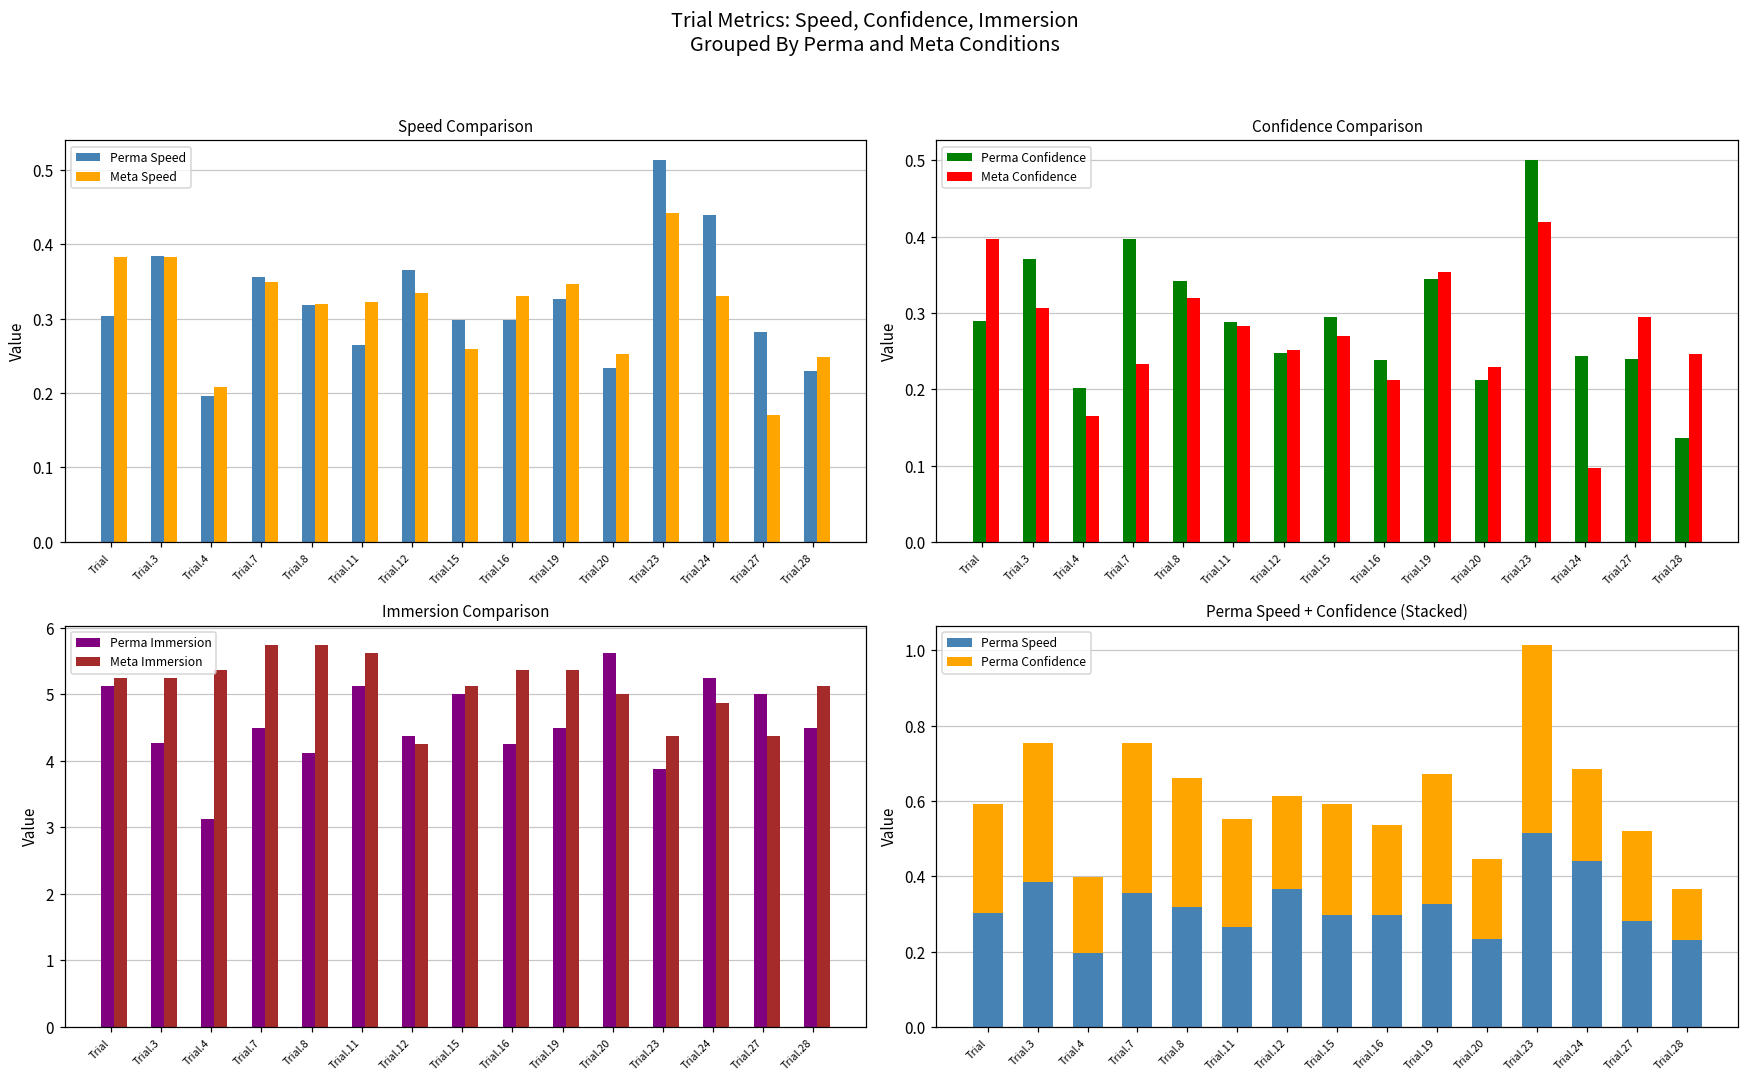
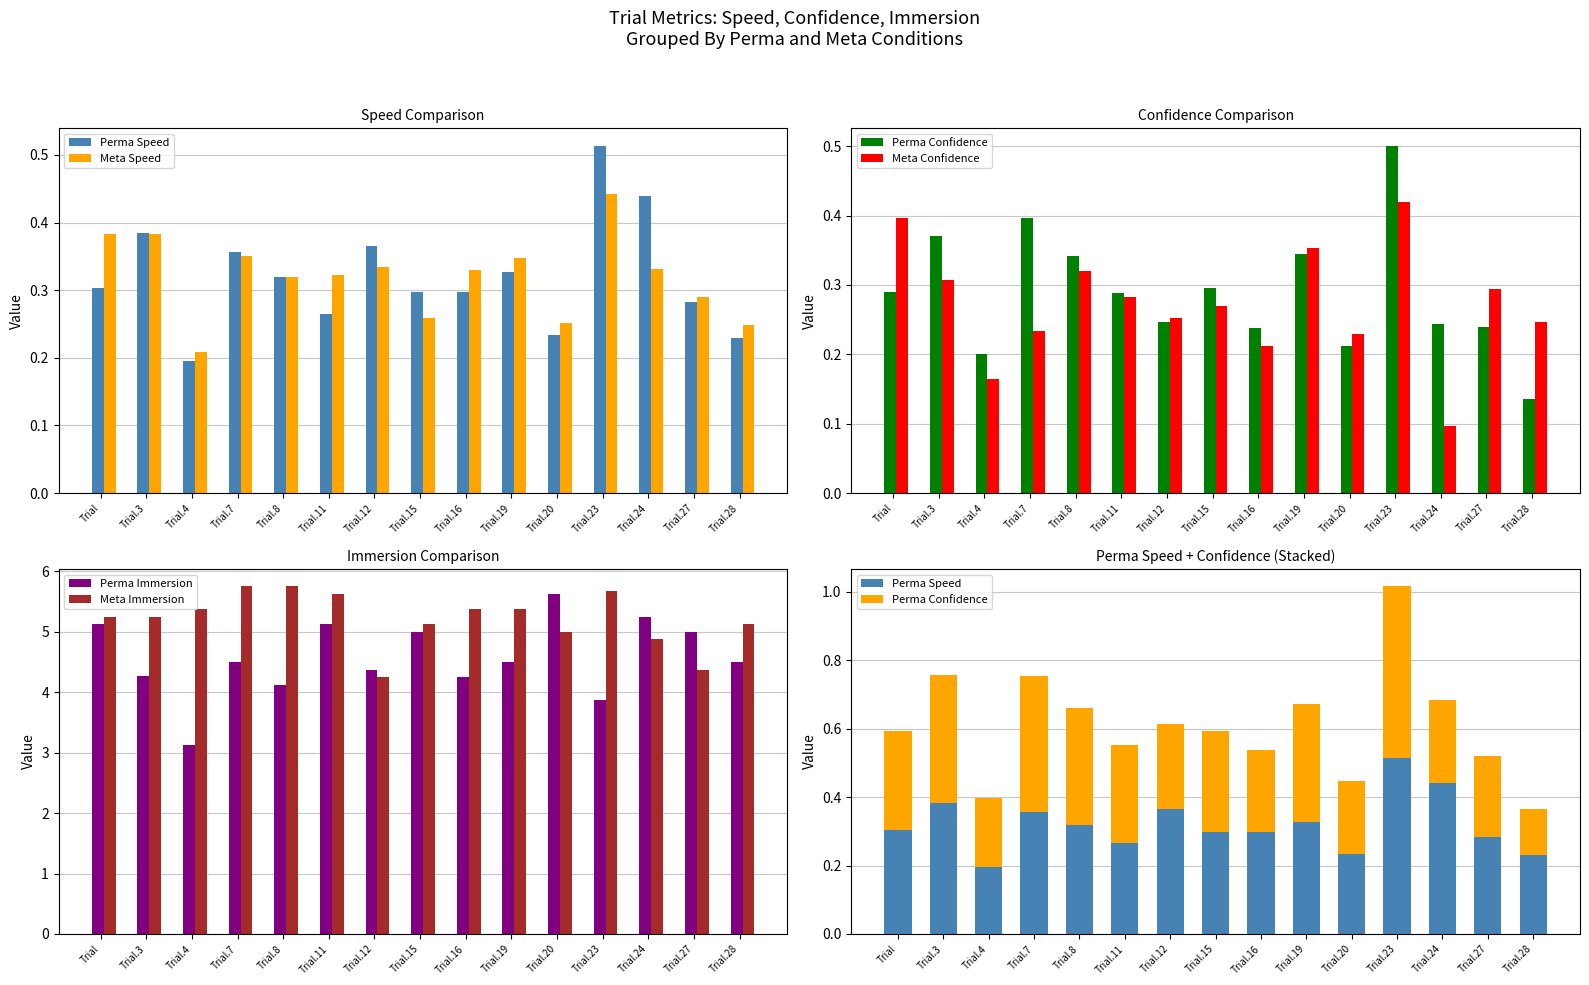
  {
    "Speed Comparison": {
      "Perma Speed": {
        "Trial": 0.30,
        "Trial.3": 0.38,
        "Trial.4": 0.20,
        "Trial.7": 0.36,
        "Trial.8": 0.32,
        "Trial.11": 0.27,
        "Trial.12": 0.37,
        "Trial.15": 0.30,
        "Trial.16": 0.30,
        "Trial.19": 0.33,
        "Trial.20": 0.23,
        "Trial.23": 0.51,
        "Trial.24": 0.44,
        "Trial.27": 0.28,
        "Trial.28": 0.23
      },
      "Meta Speed": {
        "Trial": 0.38,
        "Trial.3": 0.38,
        "Trial.4": 0.21,
        "Trial.7": 0.35,
        "Trial.8": 0.32,
        "Trial.11": 0.32,
        "Trial.12": 0.33,
        "Trial.15": 0.26,
        "Trial.16": 0.33,
        "Trial.19": 0.35,
        "Trial.20": 0.25,
        "Trial.23": 0.44,
        "Trial.24": 0.33,
-       "Trial.27": 0.17,
+       "Trial.27": 0.29,
        "Trial.28": 0.25
      }
    },
    "Confidence Comparison": {
      "Meta Confidence": {
        "Trial": 0.40,
        "Trial.3": 0.31,
        "Trial.4": 0.17,
        "Trial.7": 0.23,
        "Trial.8": 0.32,
        "Trial.11": 0.28,
        "Trial.12": 0.25,
        "Trial.15": 0.27,
        "Trial.16": 0.21,
        "Trial.19": 0.35,
        "Trial.20": 0.23,
        "Trial.23": 0.42,
        "Trial.24": 0.10,
        "Trial.27": 0.29,
        "Trial.28": 0.25
      }
    },
    "Immersion Comparison": {
      "Perma Immersion": {
        "Trial": 5.1,
        "Trial.3": 4.3,
        "Trial.4": 3.1,
        "Trial.7": 4.5,
        "Trial.8": 4.1,
        "Trial.11": 5.1,
        "Trial.12": 4.4,
        "Trial.15": 5.0,
        "Trial.16": 4.3,
        "Trial.19": 4.5,
        "Trial.20": 5.6,
        "Trial.23": 3.9,
        "Trial.24": 5.3,
        "Trial.27": 5.0,
        "Trial.28": 4.5
      },
      "Meta Immersion": {
        "Trial": 5.3,
        "Trial.3": 5.3,
        "Trial.4": 5.4,
        "Trial.7": 5.8,
        "Trial.8": 5.8,
        "Trial.11": 5.6,
        "Trial.12": 4.3,
        "Trial.15": 5.1,
        "Trial.16": 5.4,
        "Trial.19": 5.4,
        "Trial.20": 5.0,
-       "Trial.23": 4.4,
+       "Trial.23": 5.7,
        "Trial.24": 4.9,
        "Trial.27": 4.4,
        "Trial.28": 5.1
      }
    },
    "Perma Speed + Confidence (Stacked)": {
      "Perma Speed": {
        "Trial": 0.30,
        "Trial.3": 0.38,
        "Trial.4": 0.20,
        "Trial.7": 0.36,
        "Trial.8": 0.32,
        "Trial.11": 0.27,
        "Trial.12": 0.37,
        "Trial.15": 0.30,
        "Trial.16": 0.30,
        "Trial.19": 0.33,
        "Trial.20": 0.23,
        "Trial.23": 0.51,
        "Trial.24": 0.44,
        "Trial.27": 0.28,
        "Trial.28": 0.23
      },
      "Perma Confidence": {
        "Trial": 0.29,
        "Trial.3": 0.37,
        "Trial.4": 0.20,
        "Trial.7": 0.40,
        "Trial.8": 0.34,
        "Trial.11": 0.29,
        "Trial.12": 0.25,
        "Trial.15": 0.30,
        "Trial.16": 0.24,
        "Trial.19": 0.34,
        "Trial.20": 0.21,
        "Trial.23": 0.50,
        "Trial.24": 0.24,
        "Trial.27": 0.24,
        "Trial.28": 0.14
      }
    }
  }
